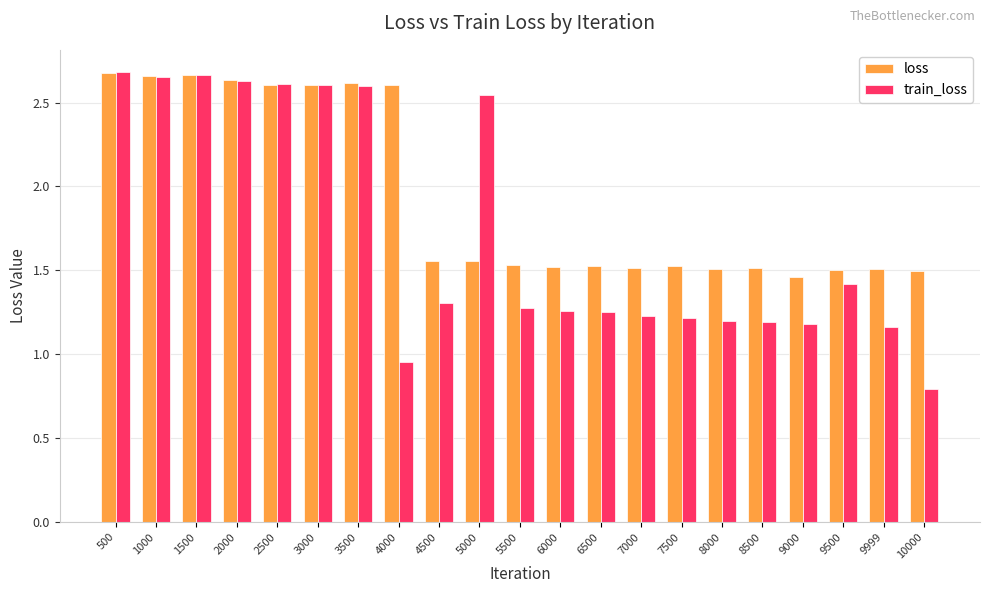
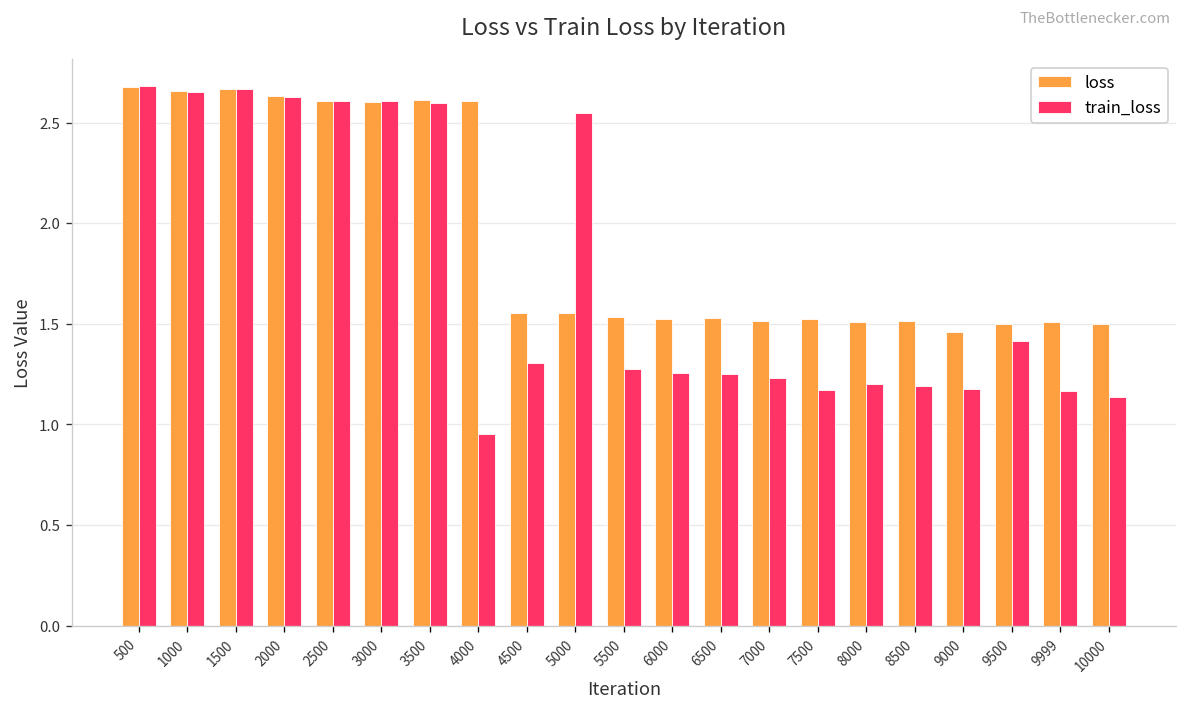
  {
    "loss": {
      "500": 2.68,
      "1000": 2.66,
      "1500": 2.67,
      "2000": 2.63,
      "2500": 2.61,
      "3000": 2.60,
      "3500": 2.61,
      "4000": 2.61,
      "4500": 1.55,
      "5000": 1.55,
      "5500": 1.53,
      "6000": 1.52,
      "6500": 1.53,
      "7000": 1.52,
      "7500": 1.53,
      "8000": 1.51,
      "8500": 1.51,
      "9000": 1.46,
      "9500": 1.50,
      "9999": 1.51,
      "10000": 1.50
    },
    "train_loss": {
      "500": 2.68,
      "1000": 2.65,
      "1500": 2.67,
      "2000": 2.63,
      "2500": 2.61,
      "3000": 2.61,
      "3500": 2.60,
      "4000": 0.95,
      "4500": 1.31,
      "5000": 2.55,
      "5500": 1.27,
      "6000": 1.26,
      "6500": 1.25,
      "7000": 1.23,
-     "7500": 1.22,
+     "7500": 1.17,
      "8000": 1.20,
      "8500": 1.19,
      "9000": 1.18,
      "9500": 1.42,
      "9999": 1.17,
-     "10000": 0.79
+     "10000": 1.14
    }
  }
